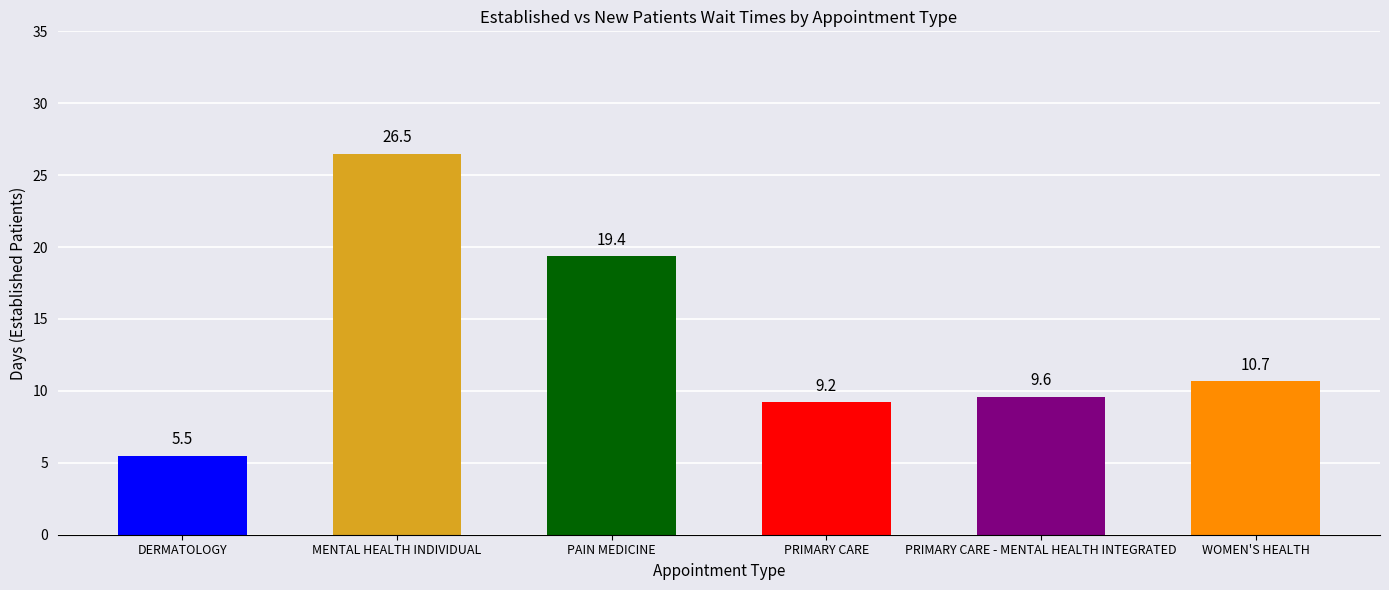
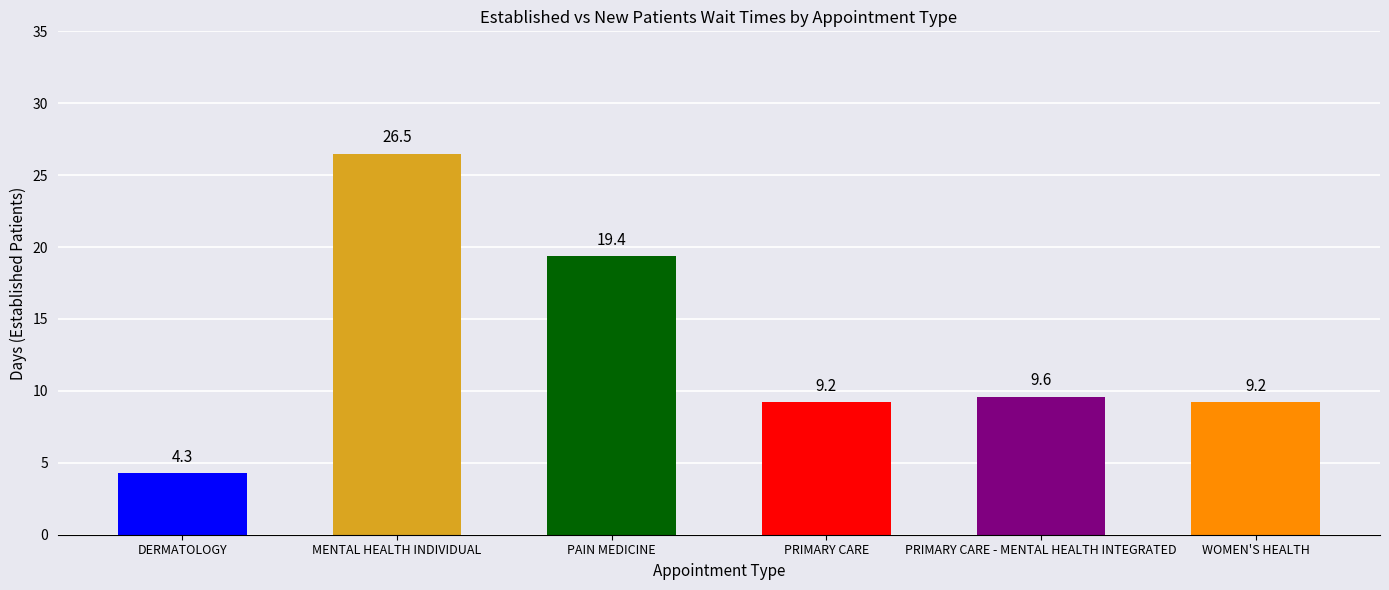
  {
-   "DERMATOLOGY": 5.5,
+   "DERMATOLOGY": 4.3,
    "MENTAL HEALTH INDIVIDUAL": 26.5,
    "PAIN MEDICINE": 19.4,
    "PRIMARY CARE": 9.2,
    "PRIMARY CARE - MENTAL HEALTH INTEGRATED": 9.6,
-   "WOMEN'S HEALTH": 10.7
+   "WOMEN'S HEALTH": 9.2
  }
